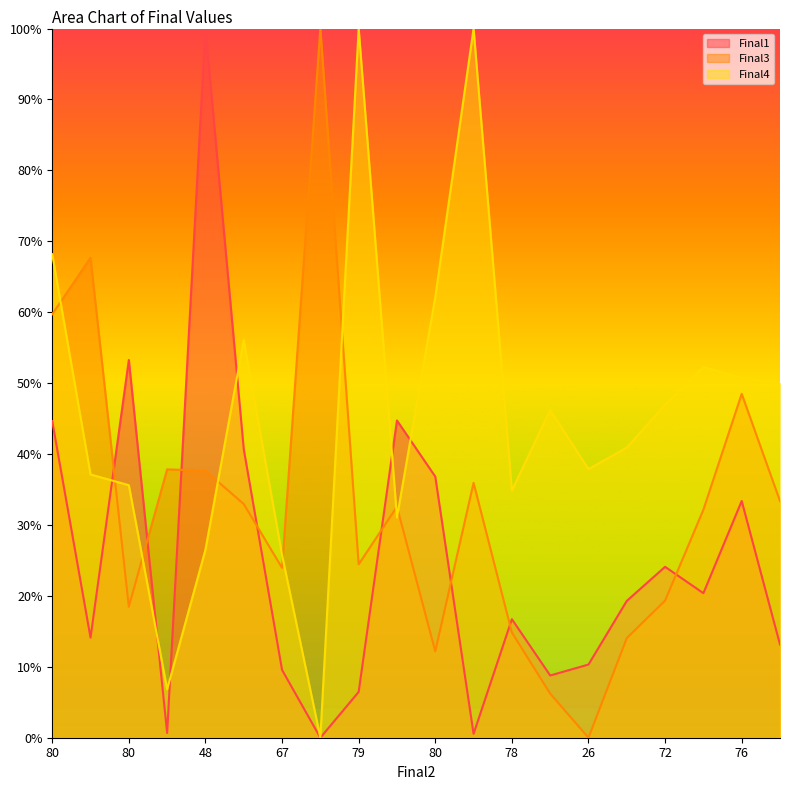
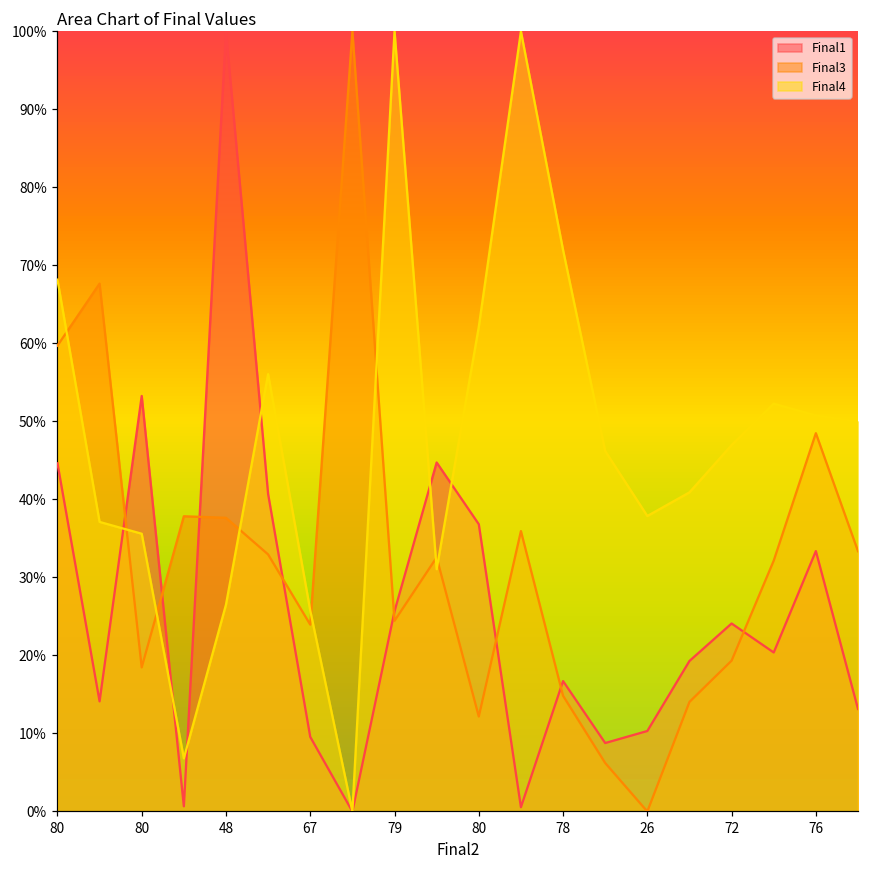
  {
    "Final1": {
      "48": "100%",
      "67": "10%",
-     "79": "6%",
+     "79": "26%",
      "78": "17%",
      "26": "10%",
      "72": "24%",
      "76": "33%"
    },
    "Final3": {
      "48": "38%",
      "67": "24%",
      "79": "24%",
      "78": "15%",
      "72": "19%",
      "76": "48%"
    },
    "Final4": {
      "48": "27%",
      "67": "26%",
      "79": "100%",
-     "78": "35%",
+     "78": "72%",
      "26": "38%",
      "72": "47%",
      "76": "51%"
    }
  }
